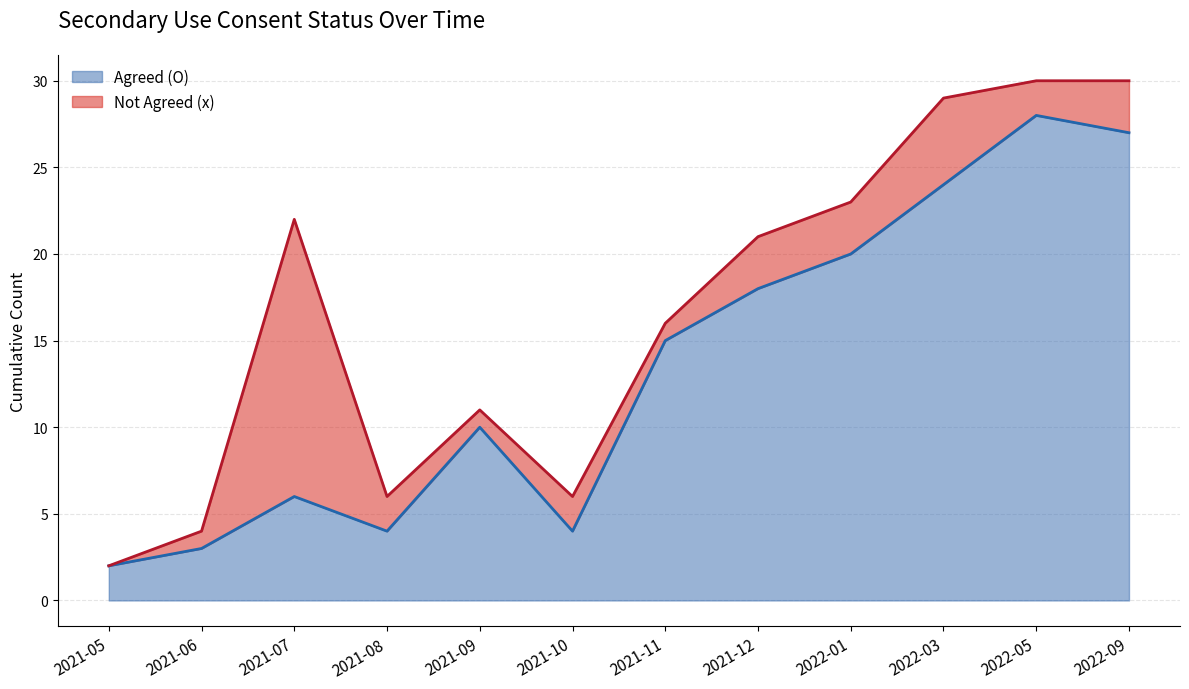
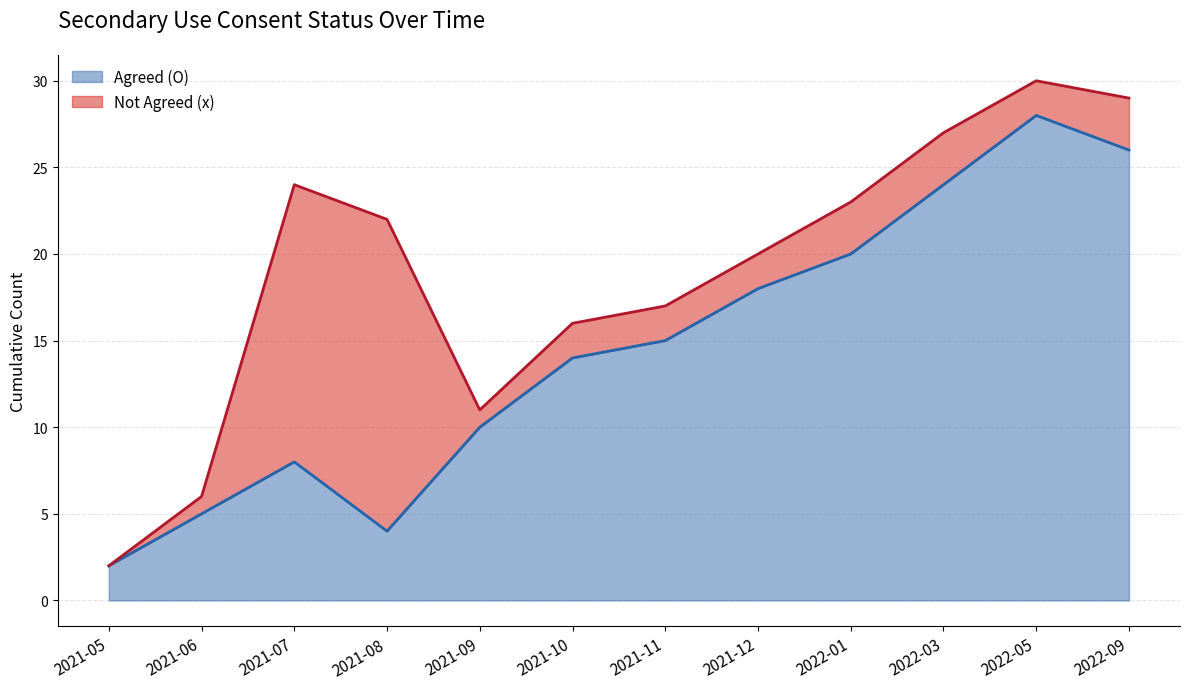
  {
    "Agreed (O)": {
-     "2021-06": 3,
-     "2021-07": 6,
+     "2021-06": 5,
+     "2021-07": 8,
      "2021-08": 4,
      "2021-09": 10,
-     "2021-10": 4,
+     "2021-10": 14,
      "2021-11": 15,
      "2021-12": 18,
      "2022-01": 20,
      "2022-03": 24,
      "2022-05": 28,
-     "2022-09": 27
+     "2022-09": 26
    },
    "Not Agreed (x)": {
      "2021-06": 1,
      "2021-07": 16,
-     "2021-08": 2,
+     "2021-08": 18,
      "2021-09": 1,
      "2021-10": 2,
-     "2021-11": 1,
-     "2021-12": 3,
+     "2021-11": 2,
+     "2021-12": 2,
      "2022-01": 3,
-     "2022-03": 5,
+     "2022-03": 3,
      "2022-05": 2,
      "2022-09": 3
    }
  }
